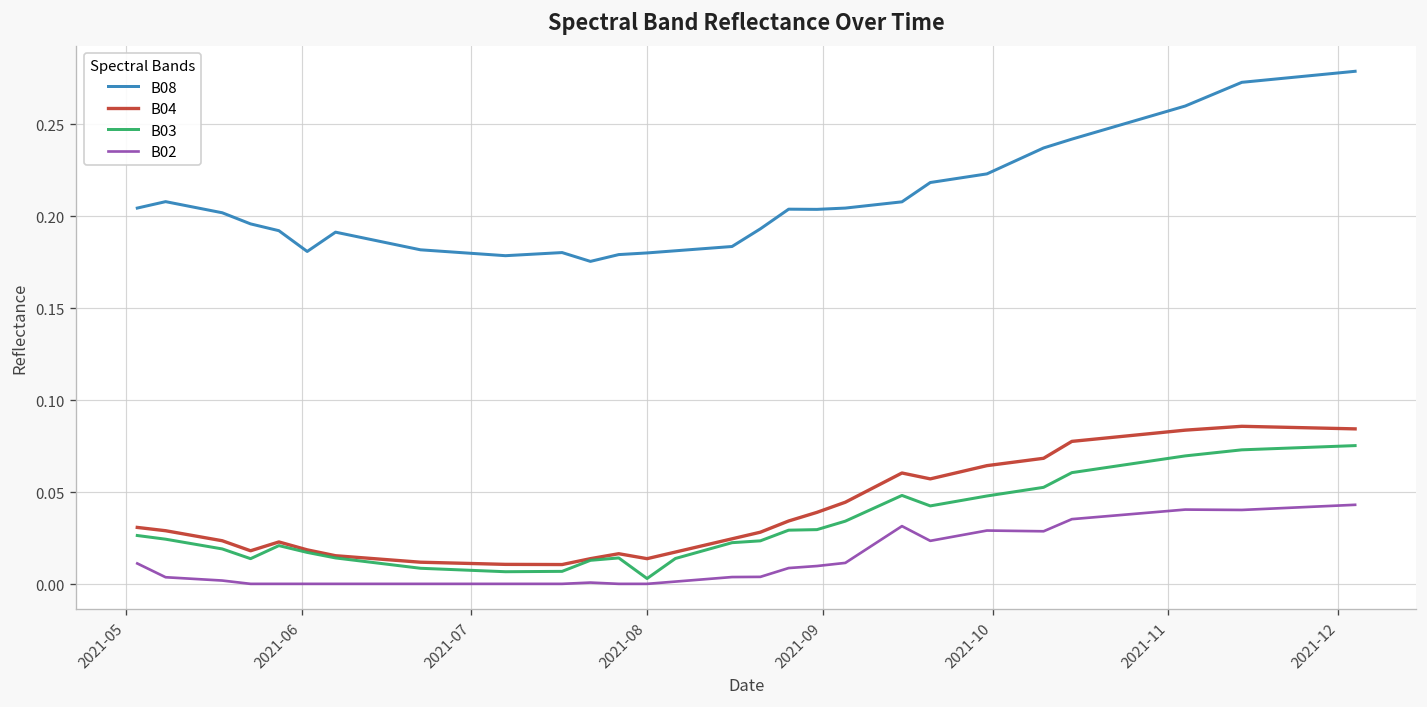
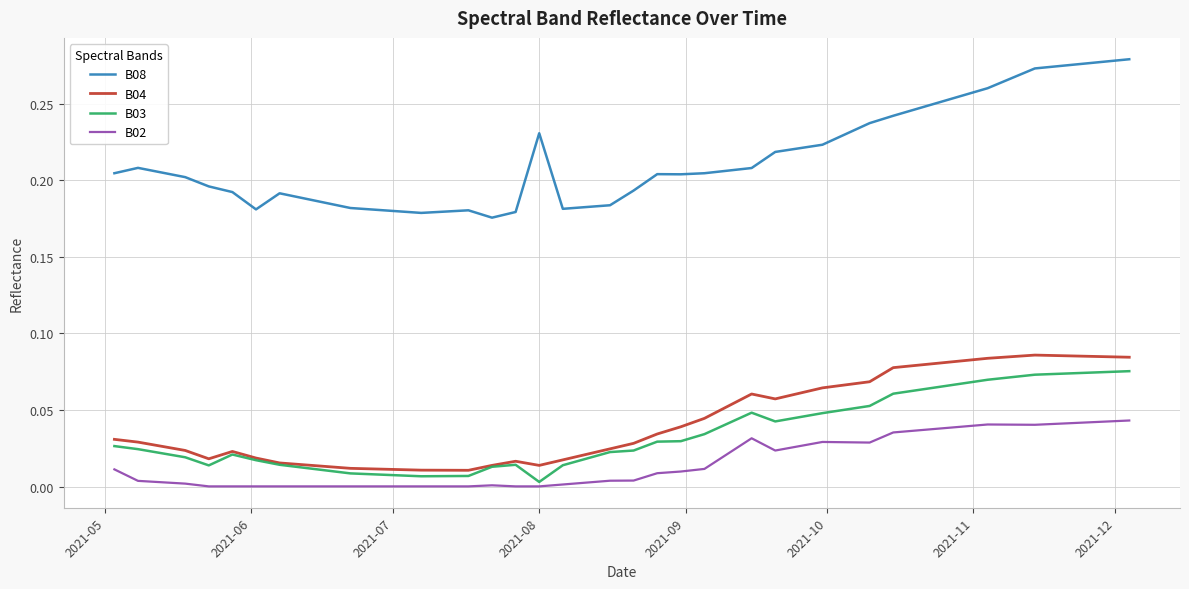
  {
    "B08": {
-     "2021-08": 0.180
+     "2021-08": 0.231
    },
    "B04": {
      "2021-08": 0.014
    },
    "B03": {
      "2021-08": 0.003
    },
    "B02": {
      "2021-08": 0.000
    }
  }
